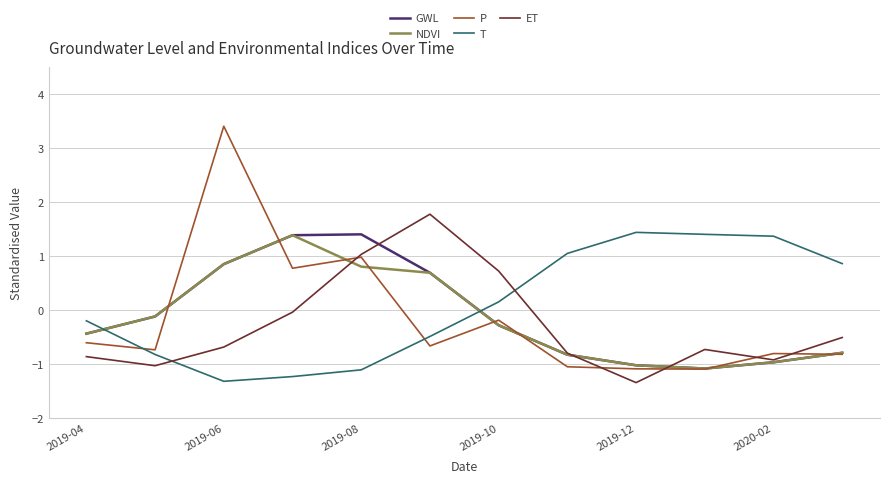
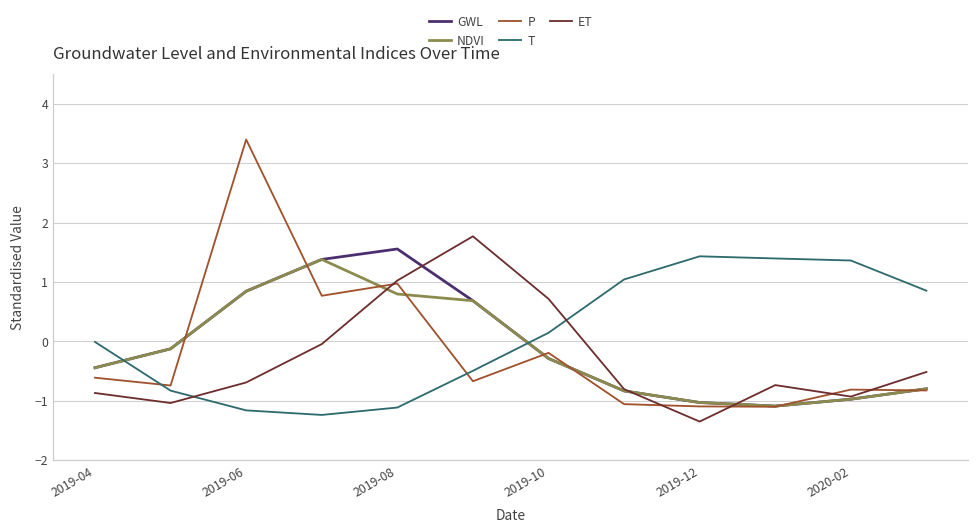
  {
    "GWL": {
-     "2019-08": 1.4
+     "2019-08": 1.6
    },
    "NDVI": {
      "2019-08": 0.8
    },
    "P": {
      "2019-04": -0.6,
      "2019-06": 3.4,
      "2019-08": 1.0,
      "2019-10": -0.2,
      "2019-12": -1.1,
      "2020-02": -0.8
    },
    "T": {
-     "2019-04": -0.2,
-     "2019-06": -1.3,
+     "2019-04": 0.0,
+     "2019-06": -1.2,
      "2019-08": -1.1,
      "2019-10": 0.1,
      "2019-12": 1.4,
      "2020-02": 1.4
    },
    "ET": {
      "2019-04": -0.9,
      "2019-06": -0.7,
      "2019-08": 1.0,
      "2019-10": 0.7,
      "2019-12": -1.4
    }
  }
